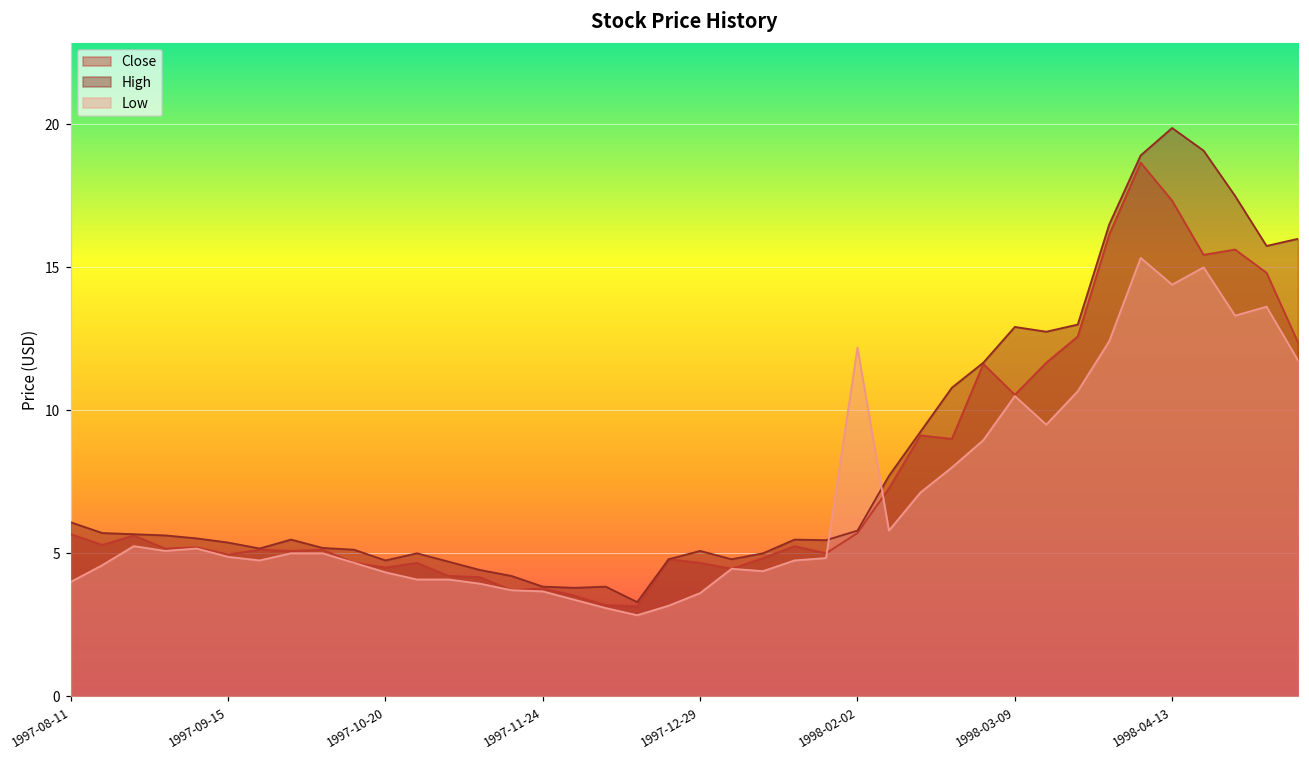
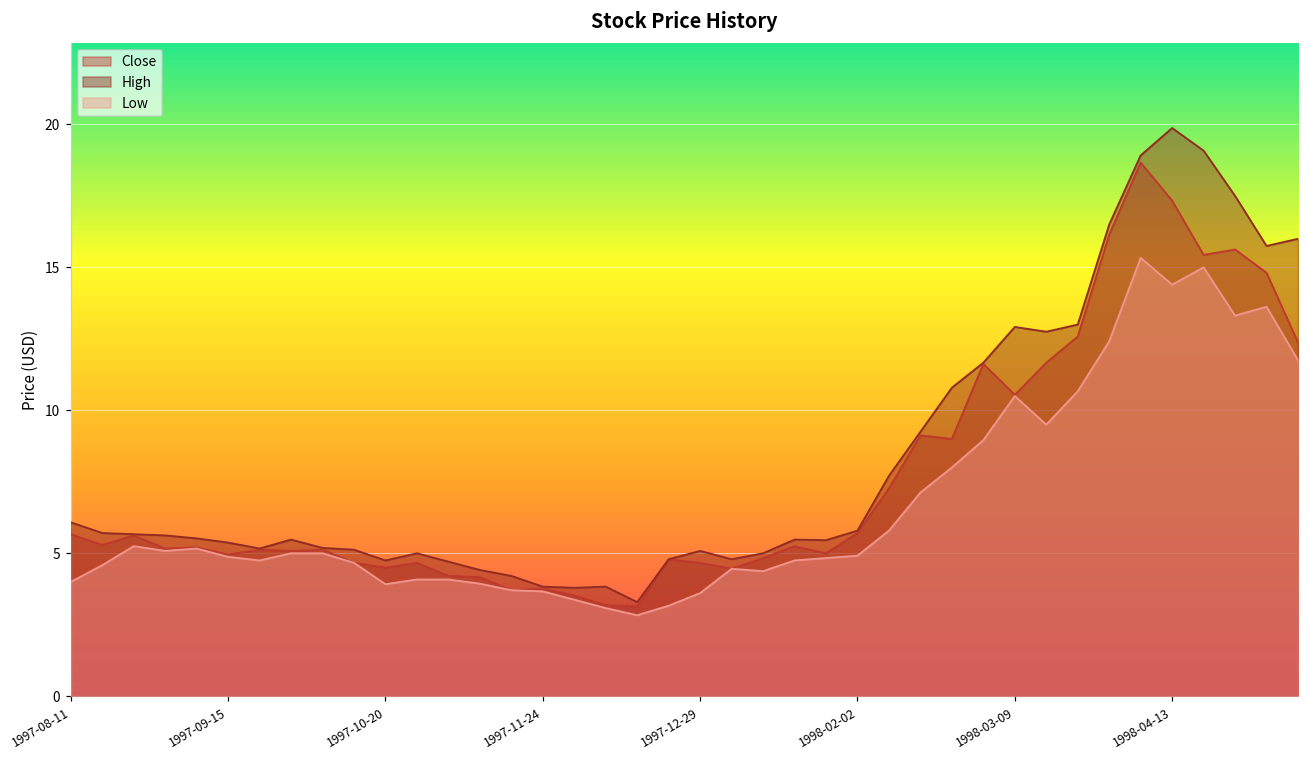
  {
    "Low": {
      "1997-08-11": 4.0,
-     "1997-10-20": 4.3,
+     "1997-10-20": 3.9,
      "1997-11-24": 3.7,
      "1997-12-29": 3.6,
-     "1998-02-02": 12.2,
+     "1998-02-02": 4.9,
      "1998-04-13": 14.4
    }
  }
